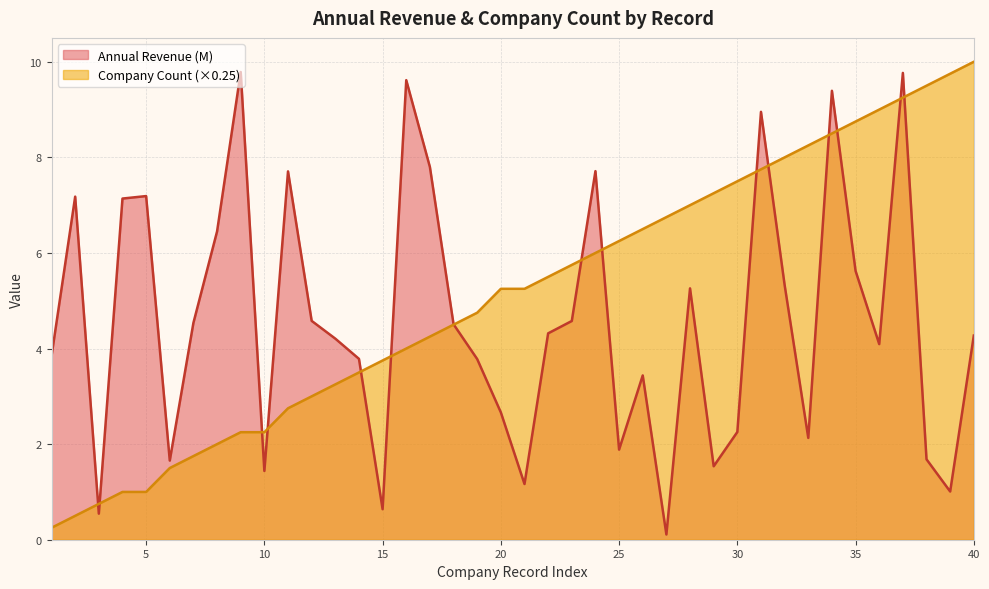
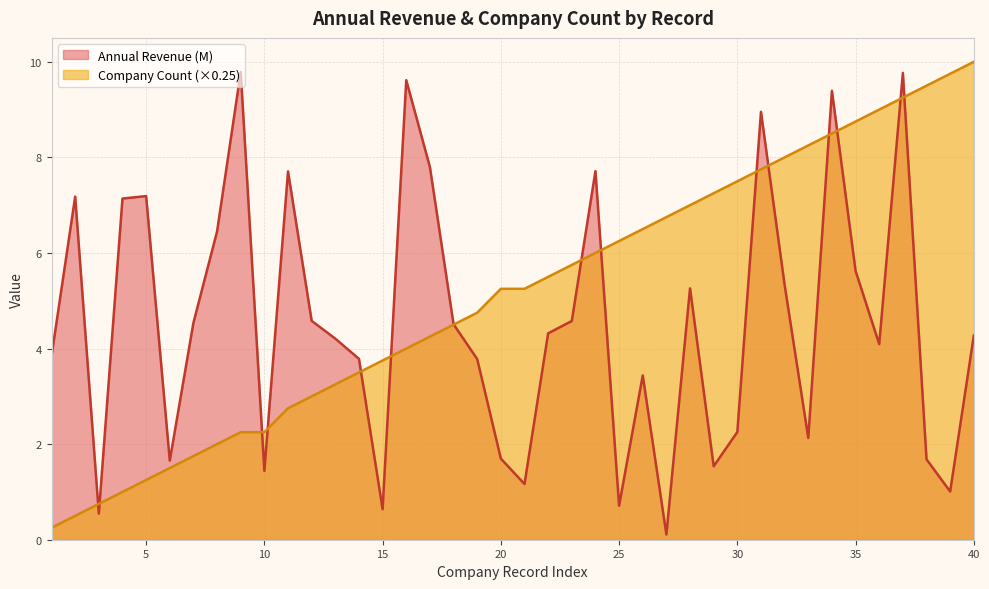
  {
    "Annual Revenue (M)": {
      "5": 7.2,
      "10": 1.4,
      "15": 0.6,
-     "20": 2.7,
-     "25": 1.9,
+     "20": 1.7,
+     "25": 0.7,
      "30": 2.3,
      "35": 5.6,
      "40": 4.3
    },
    "Company Count (×0.25)": {
-     "5": 1.0,
+     "5": 1.3,
      "10": 2.3,
      "15": 3.8,
      "20": 5.3,
      "25": 6.3,
      "30": 7.5,
      "35": 8.8,
      "40": 10.0
    }
  }
